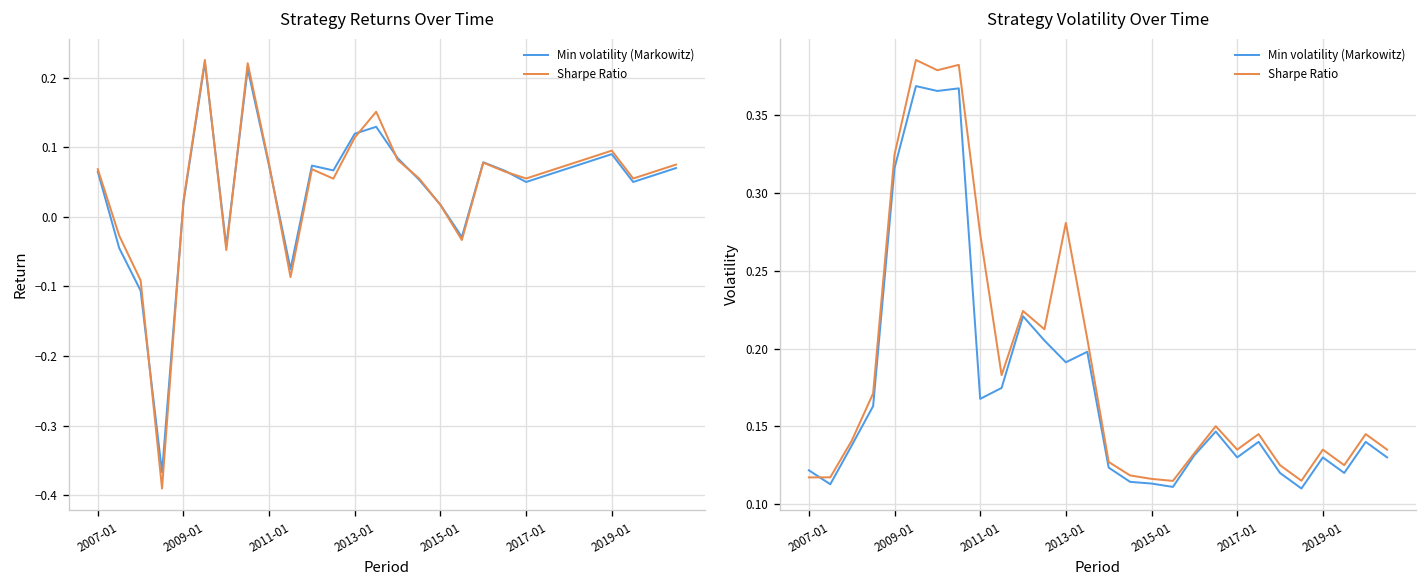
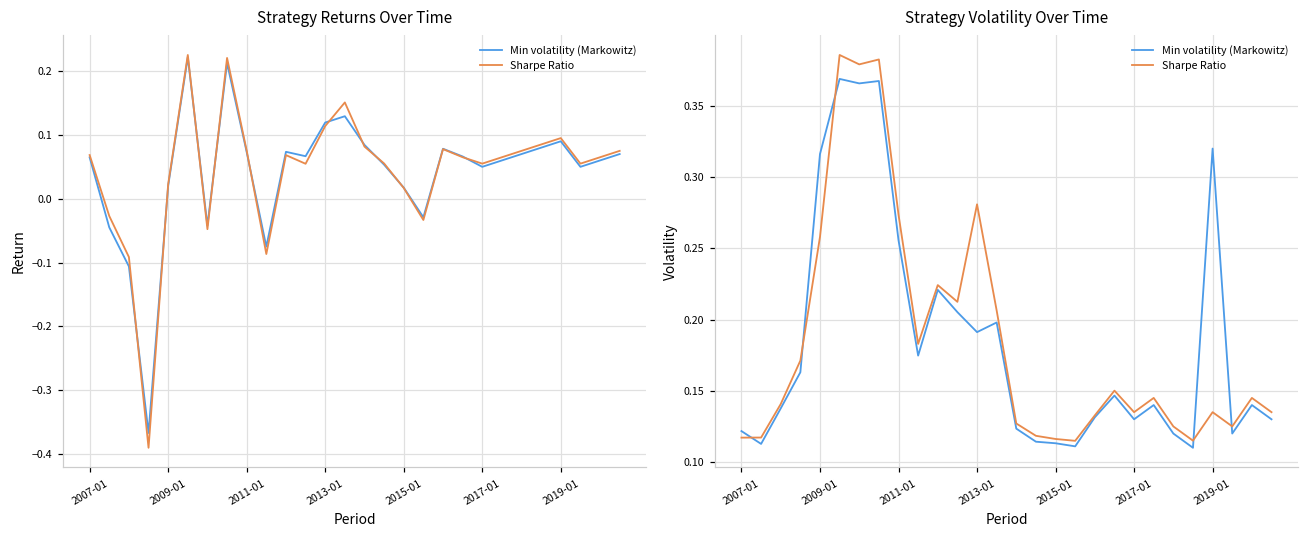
  {
    "Strategy Returns Over Time": {
      "Min volatility (Markowitz)": {
        "2013-01": 0.12,
        "2017-01": 0.05,
        "2019-01": 0.09
      },
      "Sharpe Ratio": {
        "2013-01": 0.11,
        "2017-01": 0.06,
        "2019-01": 0.10
      }
    },
    "Strategy Volatility Over Time": {
      "Min volatility (Markowitz)": {
        "2007-01": 0.122,
        "2009-01": 0.316,
-       "2011-01": 0.168,
+       "2011-01": 0.256,
        "2013-01": 0.191,
        "2015-01": 0.113,
        "2017-01": 0.130,
-       "2019-01": 0.13
+       "2019-01": 0.32
      },
      "Sharpe Ratio": {
        "2007-01": 0.117,
-       "2009-01": 0.325,
+       "2009-01": 0.258,
        "2011-01": 0.274,
        "2013-01": 0.281,
        "2015-01": 0.116,
        "2017-01": 0.135,
        "2019-01": 0.135
      }
    }
  }
